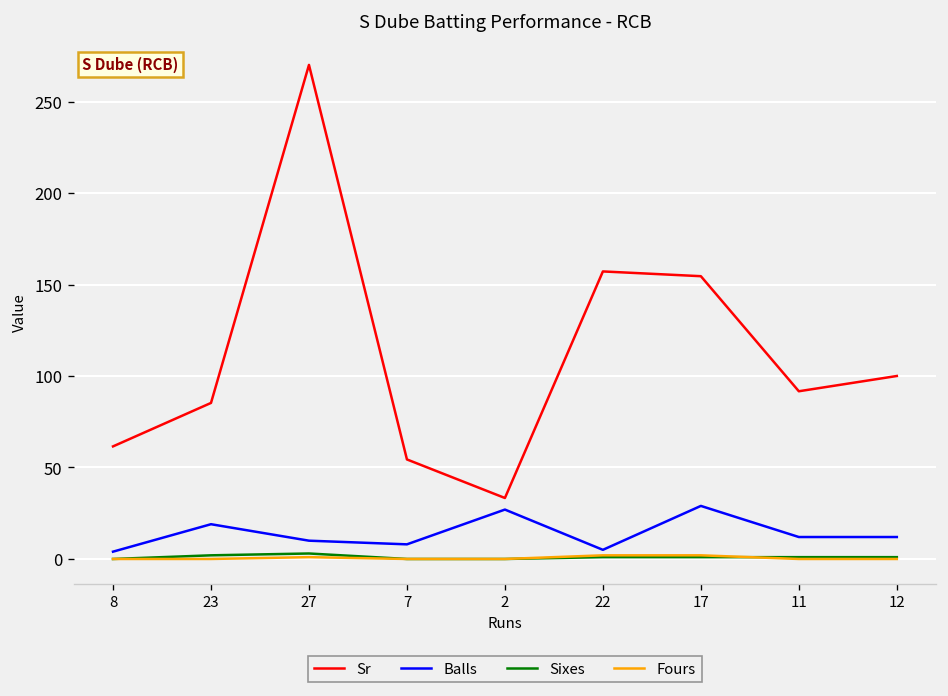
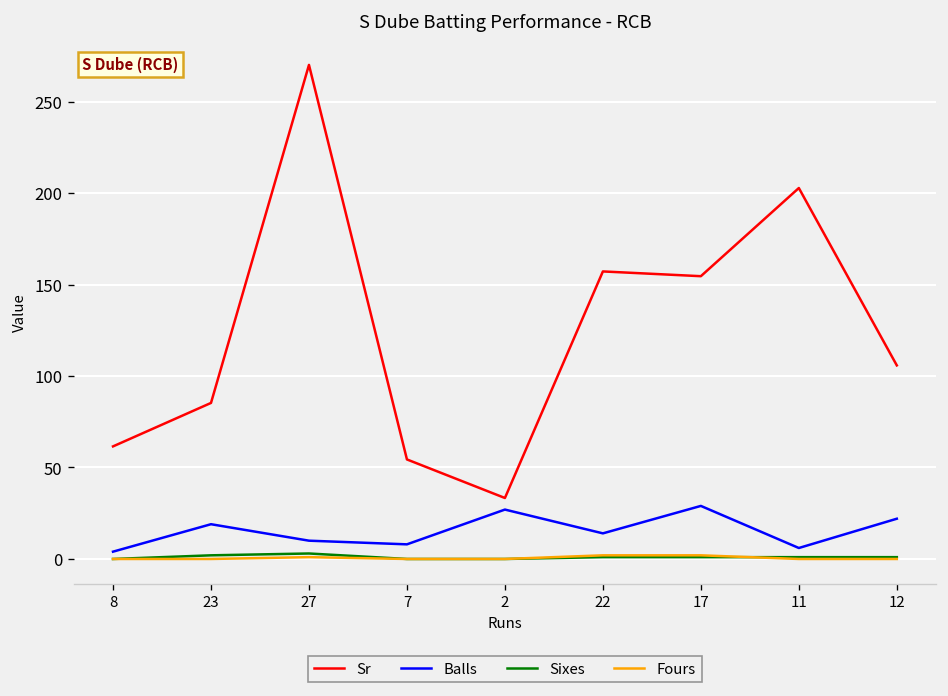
  {
    "Sr": {
      "8": 62,
      "23": 85,
      "27": 270,
      "7": 54,
      "2": 33,
      "22": 157,
      "17": 155,
-     "11": 92,
-     "12": 100
+     "11": 203,
+     "12": 106
    },
    "Balls": {
      "8": 4,
      "23": 19,
      "27": 10,
      "7": 8,
      "2": 27,
-     "22": 5,
+     "22": 14,
      "17": 29,
-     "11": 12,
-     "12": 12
+     "11": 6,
+     "12": 22
    },
    "Sixes": {
      "23": 2,
      "27": 3
    },
    "Fours": {
      "23": 0,
      "27": 1
    }
  }
